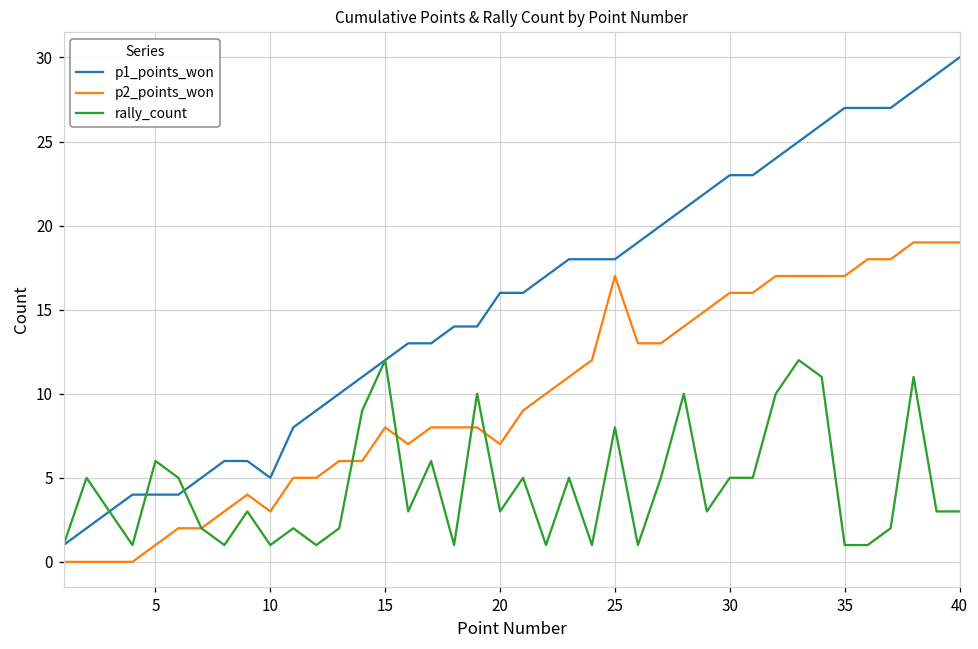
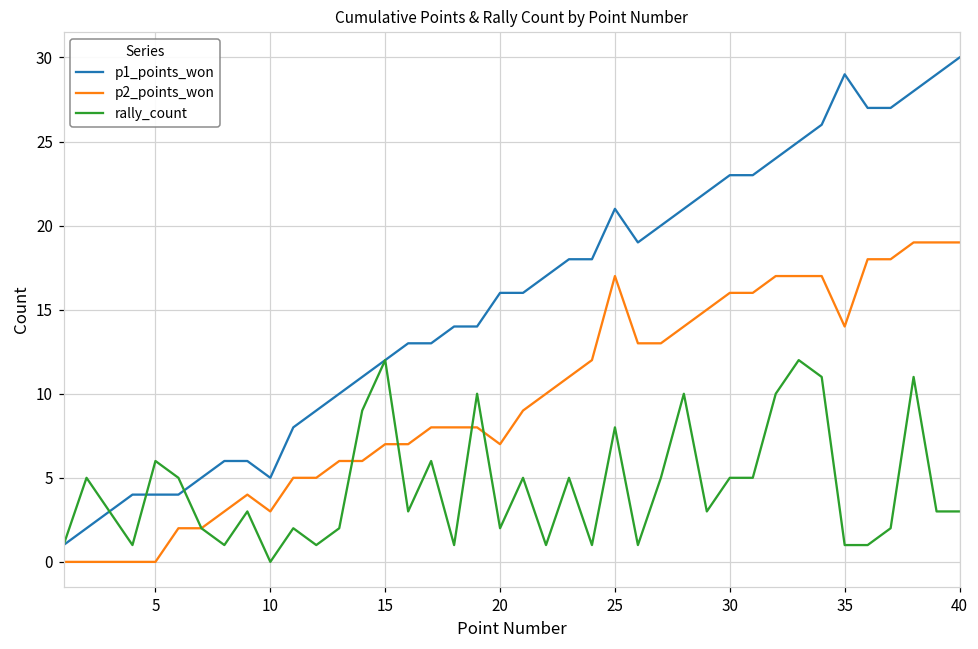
  {
    "p1_points_won": {
      "5": 4,
      "10": 5,
      "20": 16,
-     "25": 18,
+     "25": 21,
      "30": 23,
-     "35": 27,
+     "35": 29,
      "40": 30
    },
    "p2_points_won": {
-     "5": 1,
+     "5": 0,
      "10": 3,
-     "15": 8,
+     "15": 7,
      "20": 7,
      "25": 17,
      "30": 16,
-     "35": 17,
+     "35": 14,
      "40": 19
    },
    "rally_count": {
      "5": 6,
-     "10": 1,
-     "20": 3,
+     "10": 0,
+     "20": 2,
      "25": 8,
      "30": 5,
      "35": 1,
      "40": 3
    }
  }
